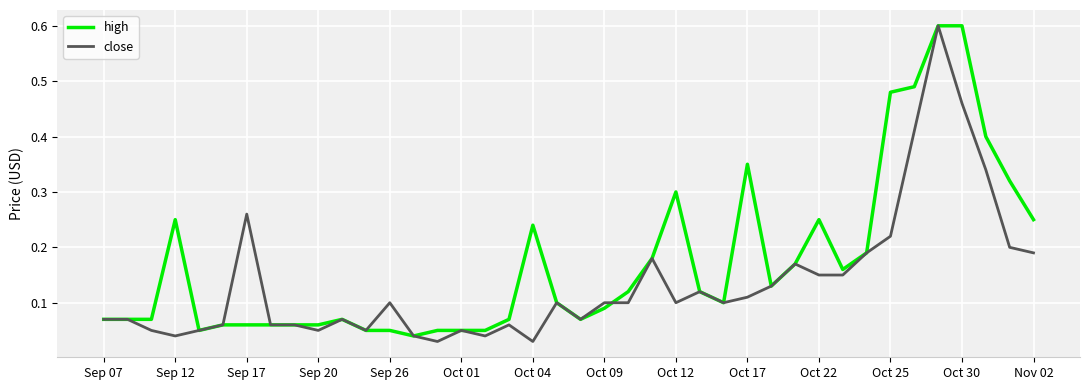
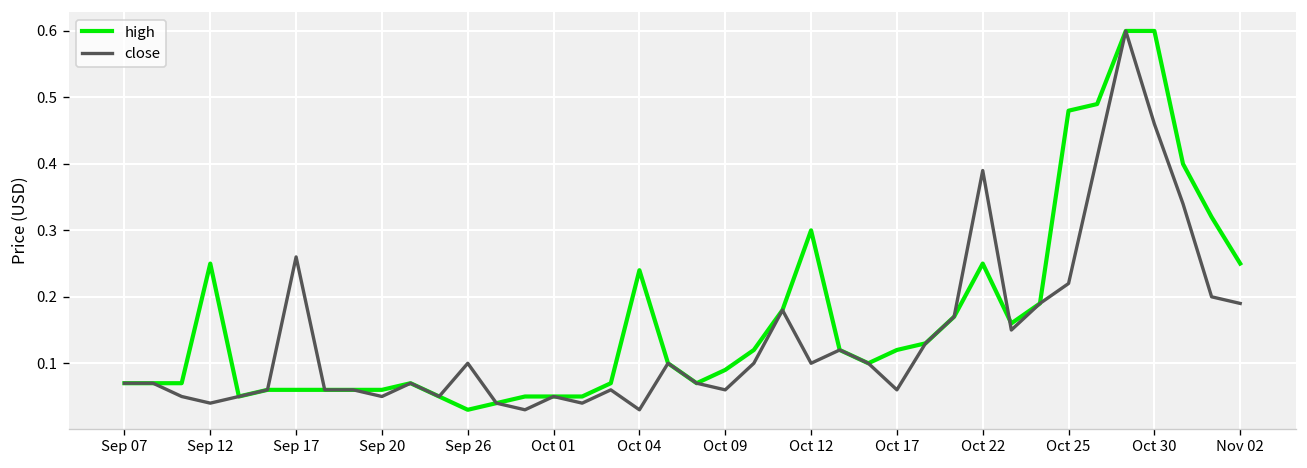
  {
    "high": {
      "Sep 12": 0.25,
      "Sep 17": 0.06,
      "Sep 20": 0.06,
-     "Sep 26": 0.05,
+     "Sep 26": 0.03,
      "Oct 04": 0.24,
      "Oct 09": 0.09,
      "Oct 12": 0.30,
-     "Oct 17": 0.35,
+     "Oct 17": 0.12,
      "Oct 22": 0.25,
      "Oct 25": 0.48,
      "Oct 30": 0.60,
      "Nov 02": 0.25
    },
    "close": {
      "Sep 12": 0.04,
      "Sep 17": 0.26,
      "Sep 20": 0.05,
      "Sep 26": 0.10,
      "Oct 04": 0.03,
-     "Oct 09": 0.10,
+     "Oct 09": 0.06,
      "Oct 12": 0.10,
-     "Oct 17": 0.11,
-     "Oct 22": 0.15,
+     "Oct 17": 0.06,
+     "Oct 22": 0.39,
      "Oct 25": 0.22,
      "Oct 30": 0.46,
      "Nov 02": 0.19
    }
  }
